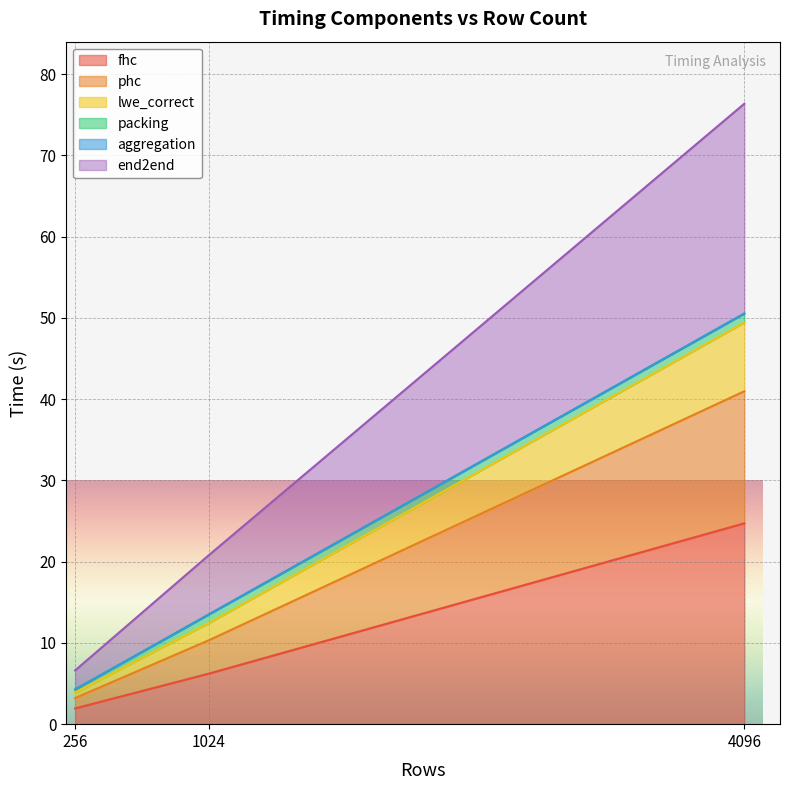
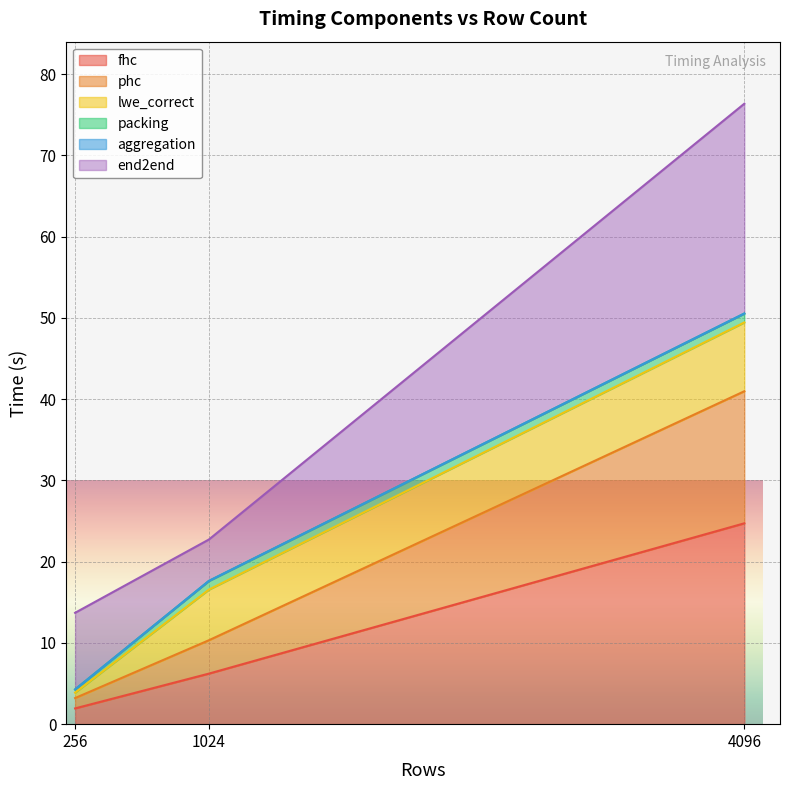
  {
    "lwe_correct": {
      "256": 1,
-     "1024": 2,
+     "1024": 6,
      "4096": 8
    },
    "end2end": {
-     "256": 2,
-     "1024": 7,
+     "256": 9,
+     "1024": 5,
      "4096": 26
    }
  }
